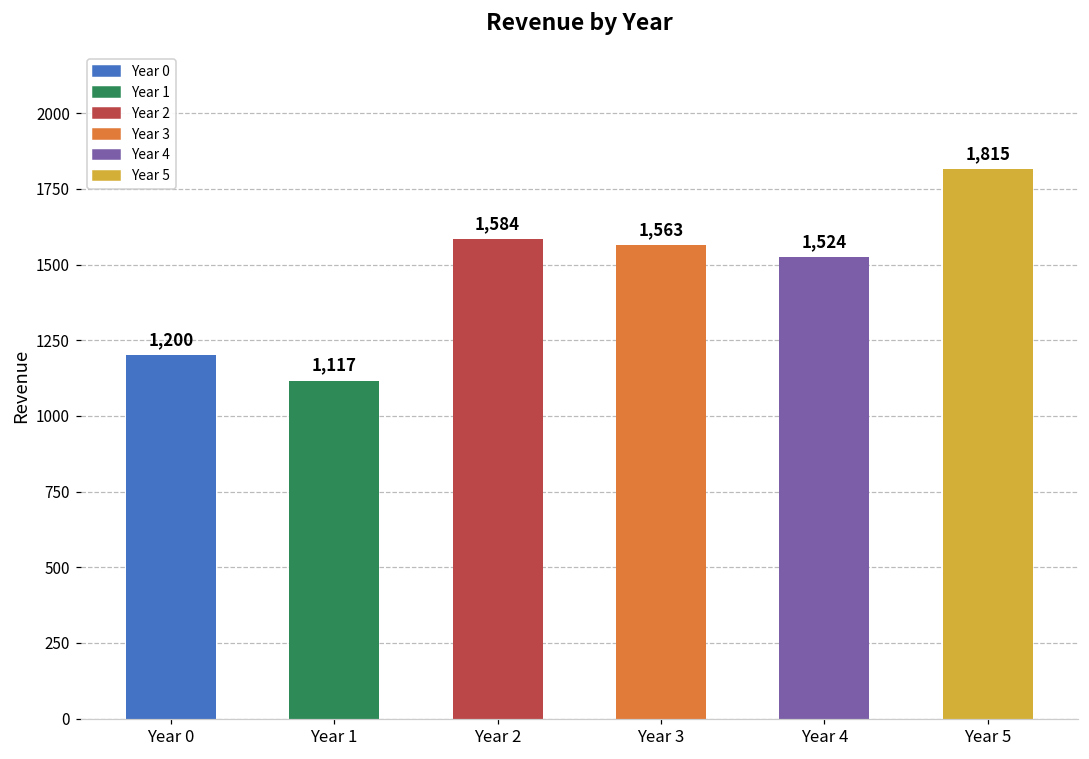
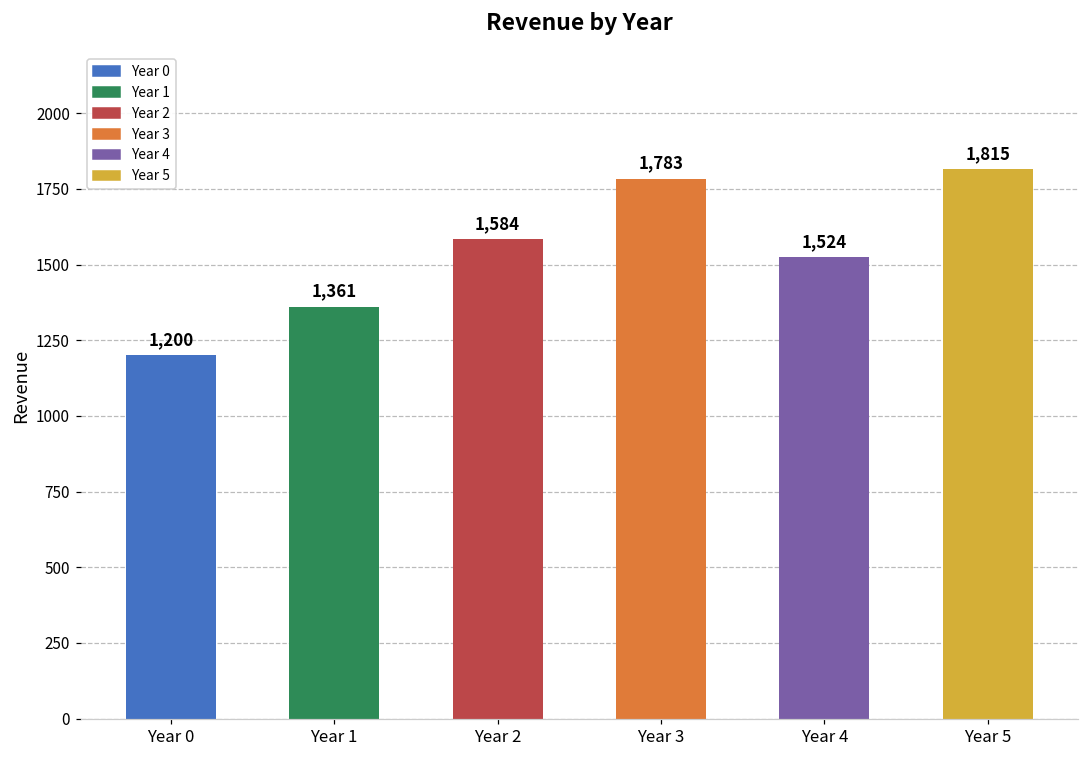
  {
    "Year 0": "1,200",
-   "Year 1": "1,117",
+   "Year 1": "1,361",
    "Year 2": "1,584",
-   "Year 3": "1,563",
+   "Year 3": "1,783",
    "Year 4": "1,524",
    "Year 5": "1,815"
  }
